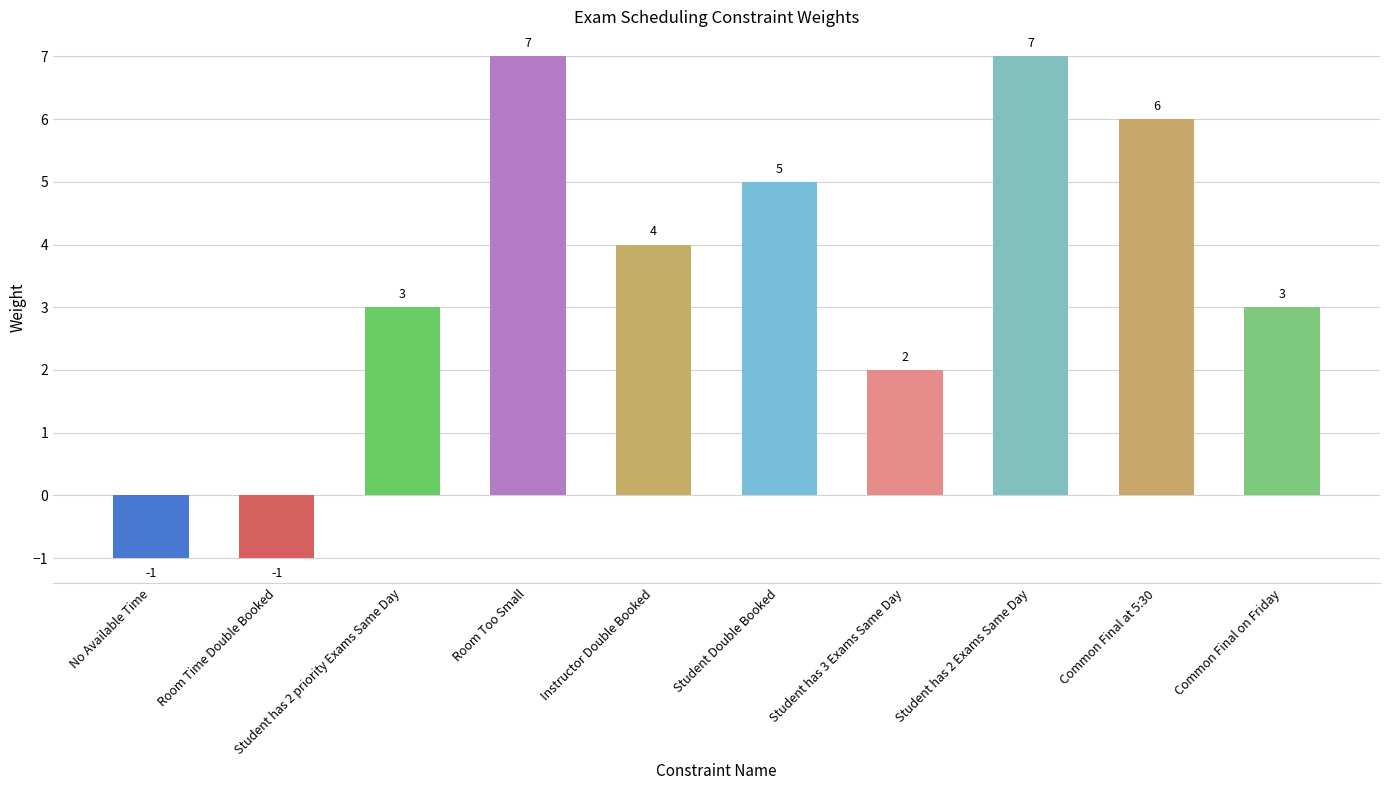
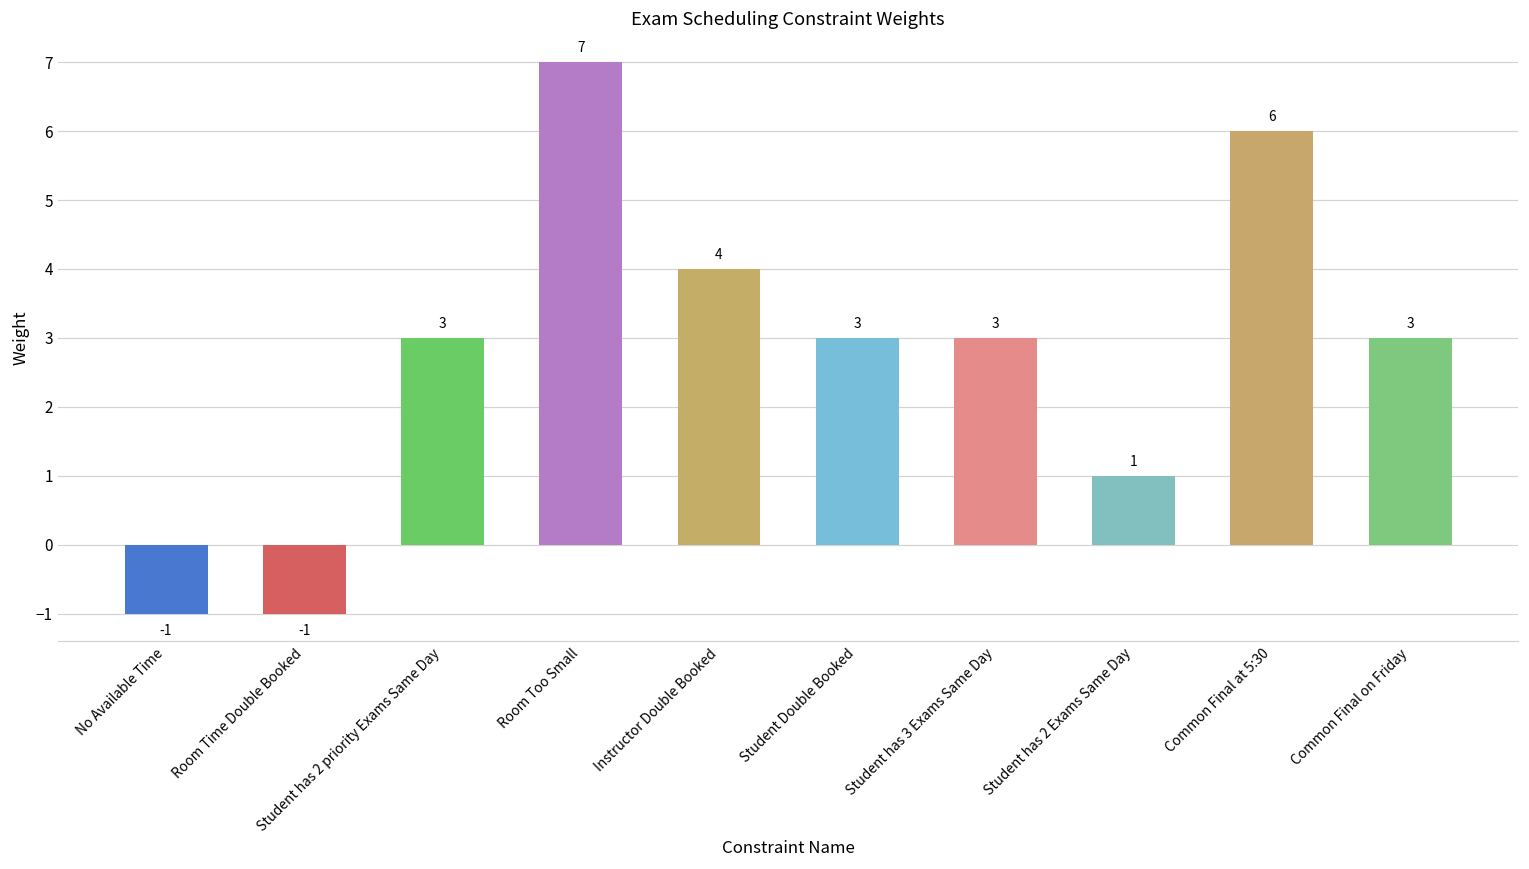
  {
    "No Available Time": -1,
    "Room Time Double Booked": -1,
    "Student has 2 priority Exams Same Day": 3,
    "Room Too Small": 7,
    "Instructor Double Booked": 4,
-   "Student Double Booked": 5,
-   "Student has 3 Exams Same Day": 2,
-   "Student has 2 Exams Same Day": 7,
+   "Student Double Booked": 3,
+   "Student has 3 Exams Same Day": 3,
+   "Student has 2 Exams Same Day": 1,
    "Common Final at 5:30": 6,
    "Common Final on Friday": 3
  }
